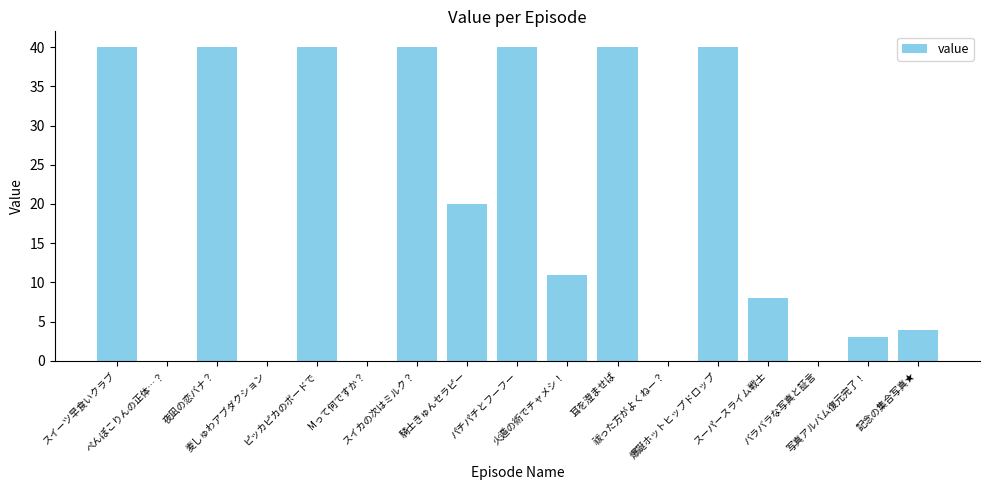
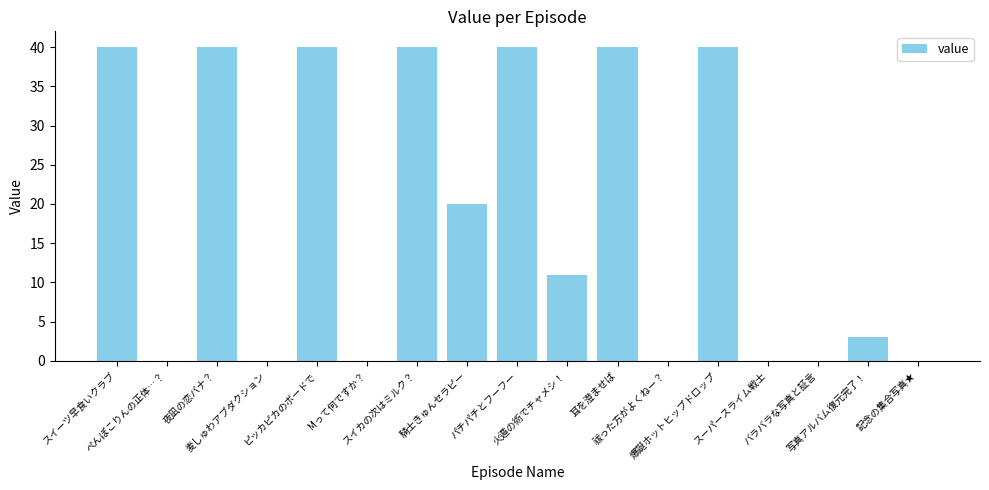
  {
    "スイーツ早食いクラブ": 40,
    "ぺんぽこりんの正体…？": 0,
    "夜凪の恋バナ？": 40,
    "麦しゅわアブダクション": 0,
    "ピッカピカのボードで": 40,
    "Mって何ですか？": 0,
    "スイカの次はミルク？": 40,
    "騎士きゅんセラピー": 20,
    "パチパチとフーフー": 40,
    "火遁の術でチャメシ！": 11,
    "耳を澄ませば": 40,
    "祓った方がよくねー？": 0,
    "爆誕ホットヒップドロップ": 40,
-   "スーパースライム戦士": 8,
+   "スーパースライム戦士": 0,
    "バラバラな写真と証言": 0,
    "写真アルバム復元完了！": 3,
-   "記念の集合写真★": 4
+   "記念の集合写真★": 0
  }
